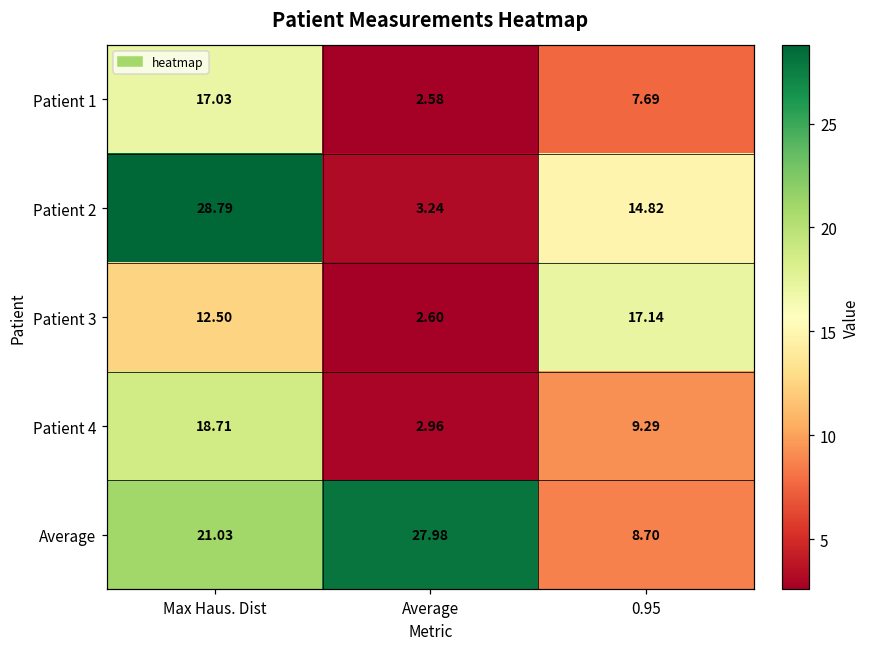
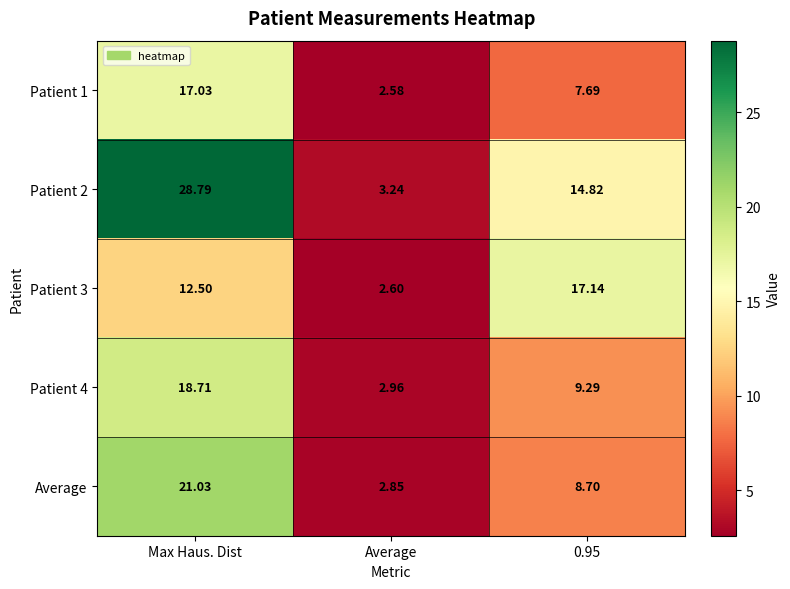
  {
    "Patient 1": {
      "Max Haus. Dist": 17.03,
      "Average": 2.58,
      "0.95": 7.69
    },
    "Patient 2": {
      "Max Haus. Dist": 28.79,
      "Average": 3.24,
      "0.95": 14.82
    },
    "Patient 3": {
      "Max Haus. Dist": 12.50,
      "Average": 2.60,
      "0.95": 17.14
    },
    "Patient 4": {
      "Max Haus. Dist": 18.71,
      "Average": 2.96,
      "0.95": 9.29
    },
    "Average": {
      "Max Haus. Dist": 21.03,
-     "Average": 27.98,
+     "Average": 2.85,
      "0.95": 8.70
    }
  }
